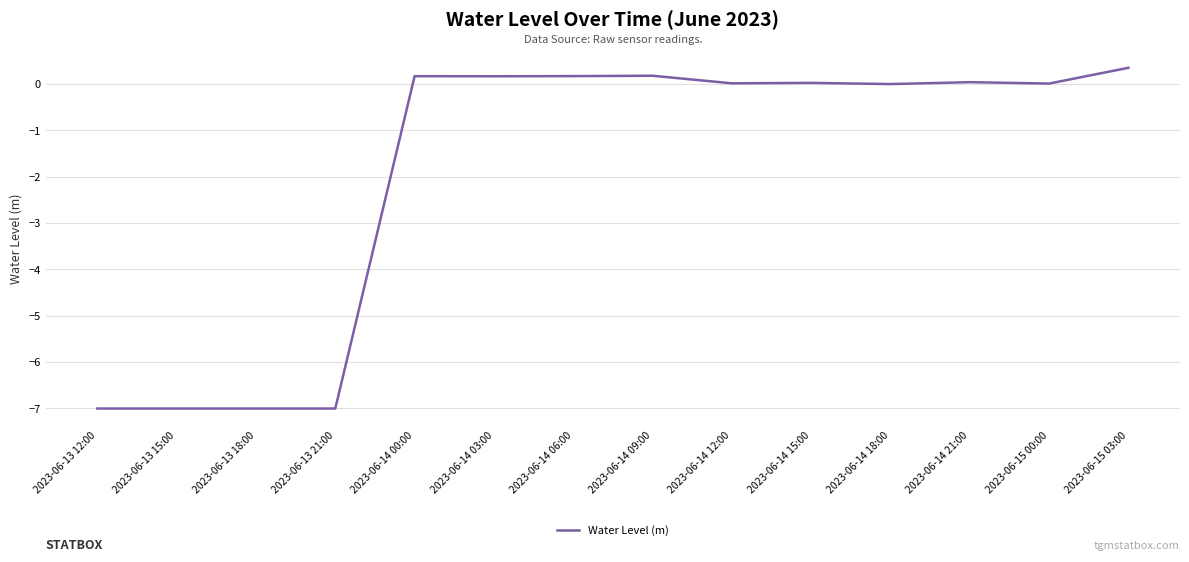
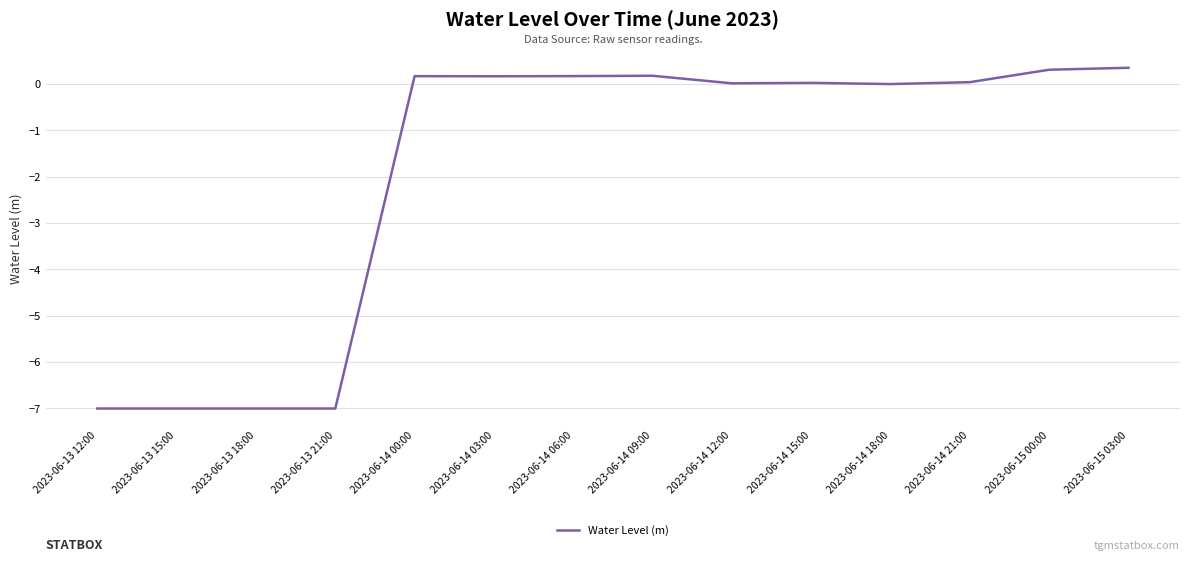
  {
    "2023-06-13 12:00": -7.0,
    "2023-06-13 15:00": -7.0,
    "2023-06-13 18:00": -7.0,
    "2023-06-13 21:00": -7.0,
    "2023-06-14 00:00": 0.2,
    "2023-06-14 03:00": 0.2,
    "2023-06-14 06:00": 0.2,
    "2023-06-14 09:00": 0.2,
    "2023-06-14 12:00": 0.0,
    "2023-06-14 15:00": 0.0,
    "2023-06-14 18:00": 0.0,
    "2023-06-14 21:00": 0.0,
-   "2023-06-15 00:00": 0.0,
+   "2023-06-15 00:00": 0.3,
    "2023-06-15 03:00": 0.4
  }
